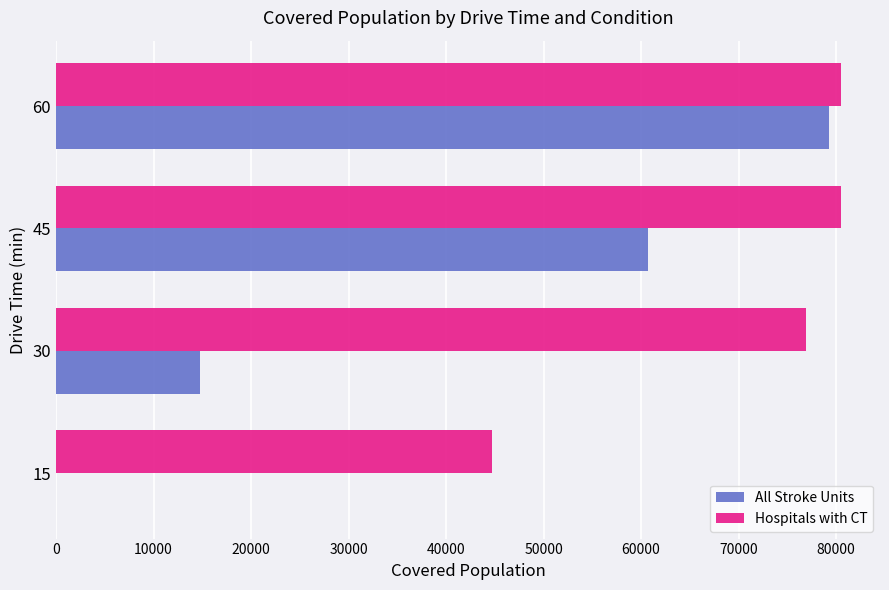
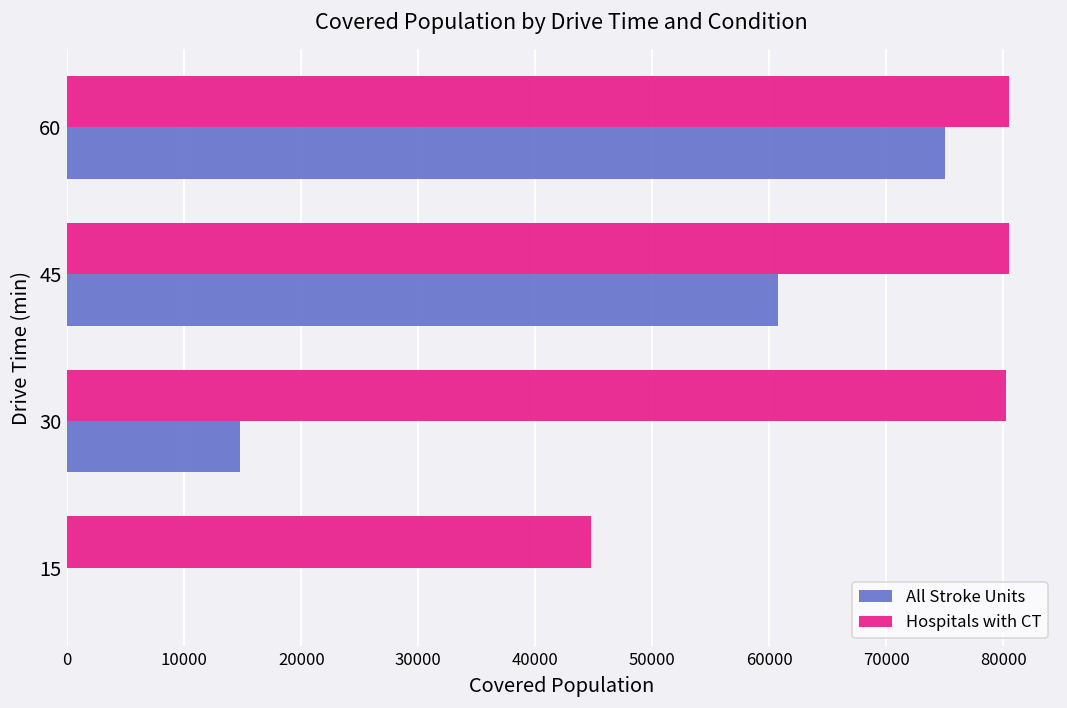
  {
    "All Stroke Units": {
-     "60": 79000,
+     "60": 75000,
      "45": 61000,
      "30": 15000,
      "15": 0
    },
    "Hospitals with CT": {
      "60": 80000,
      "45": 80000,
-     "30": 77000,
+     "30": 80000,
      "15": 45000
    }
  }
